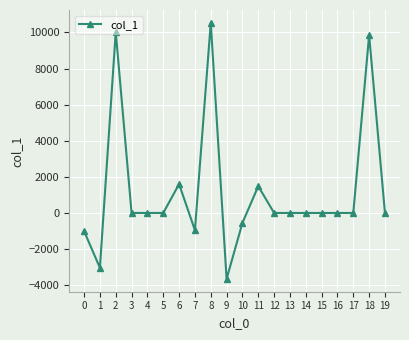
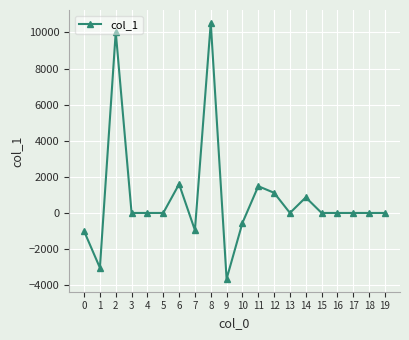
  {
    "0": -1000,
    "1": -3000,
    "3": 0,
    "4": 0,
    "5": 0,
    "6": 1600,
    "7": -1000,
    "8": 10500,
    "9": -3700,
    "10": -600,
    "11": 1500,
-   "12": 0,
+   "12": 1100,
    "13": 0,
-   "14": 0,
+   "14": 900,
    "15": 0,
    "16": 0,
    "17": 0,
-   "18": 9900,
+   "18": 0,
    "19": 0
  }
